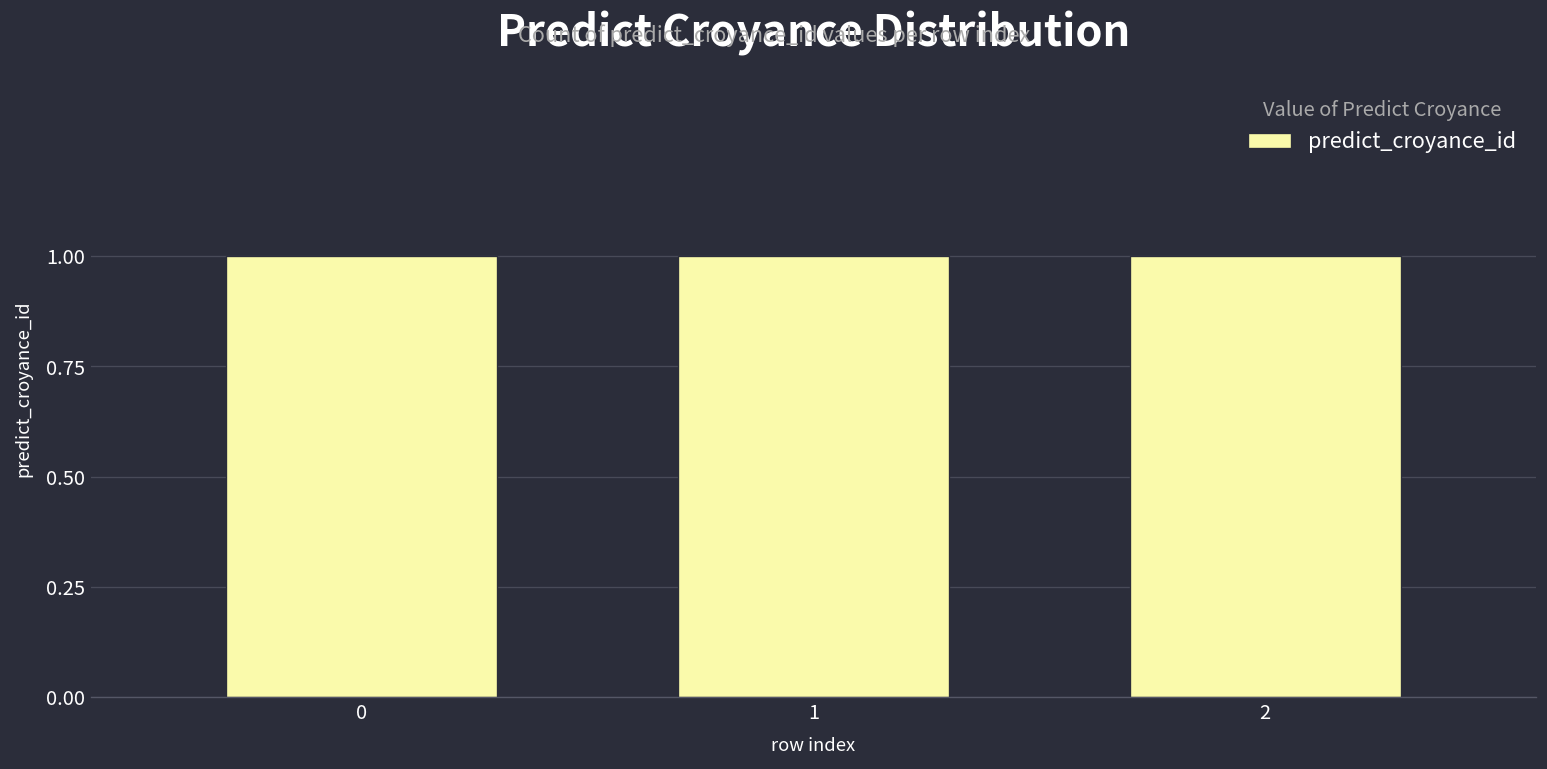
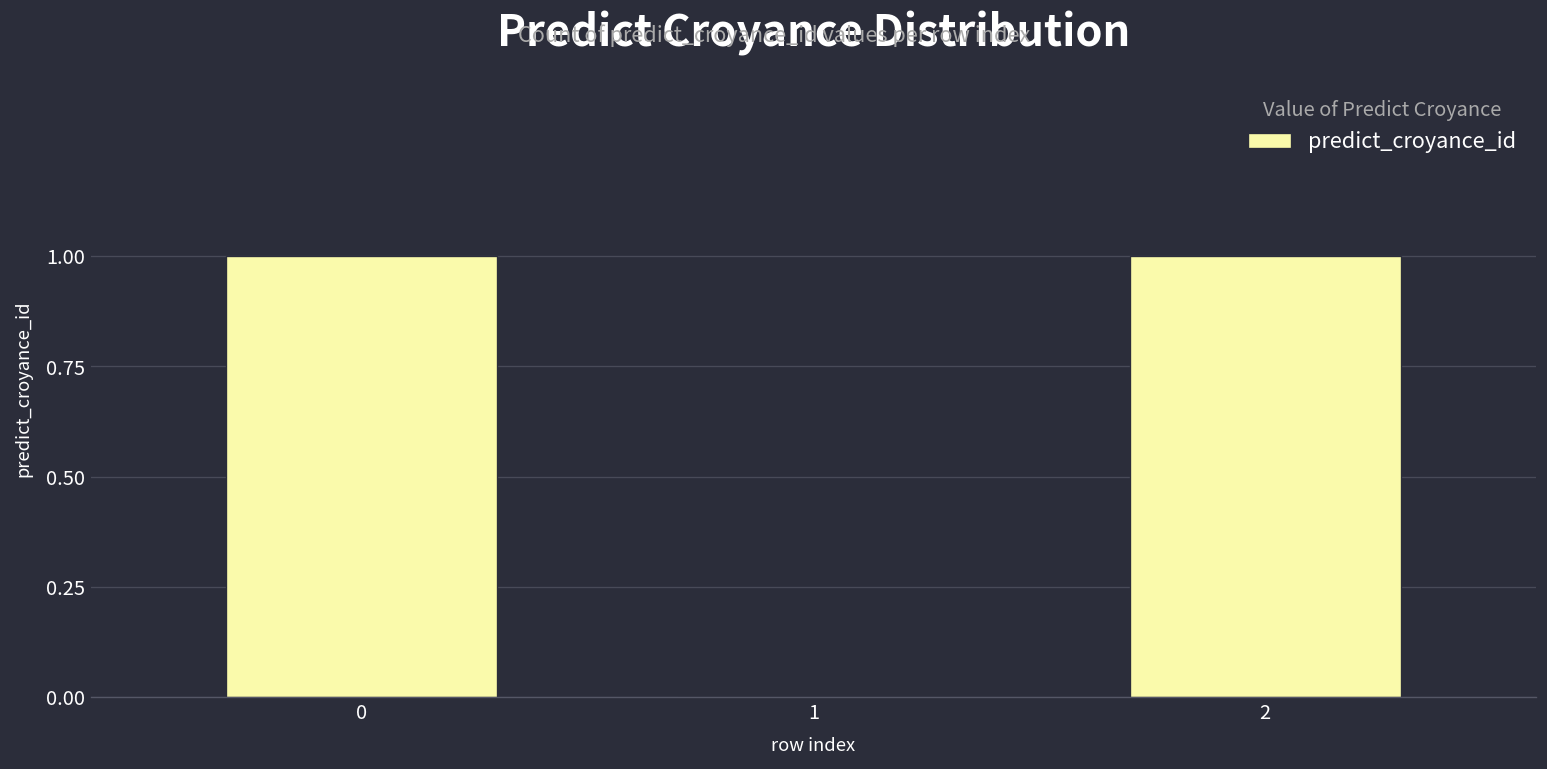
  {
    "0": 1,
-   "1": 1,
+   "1": 0,
    "2": 1
  }
